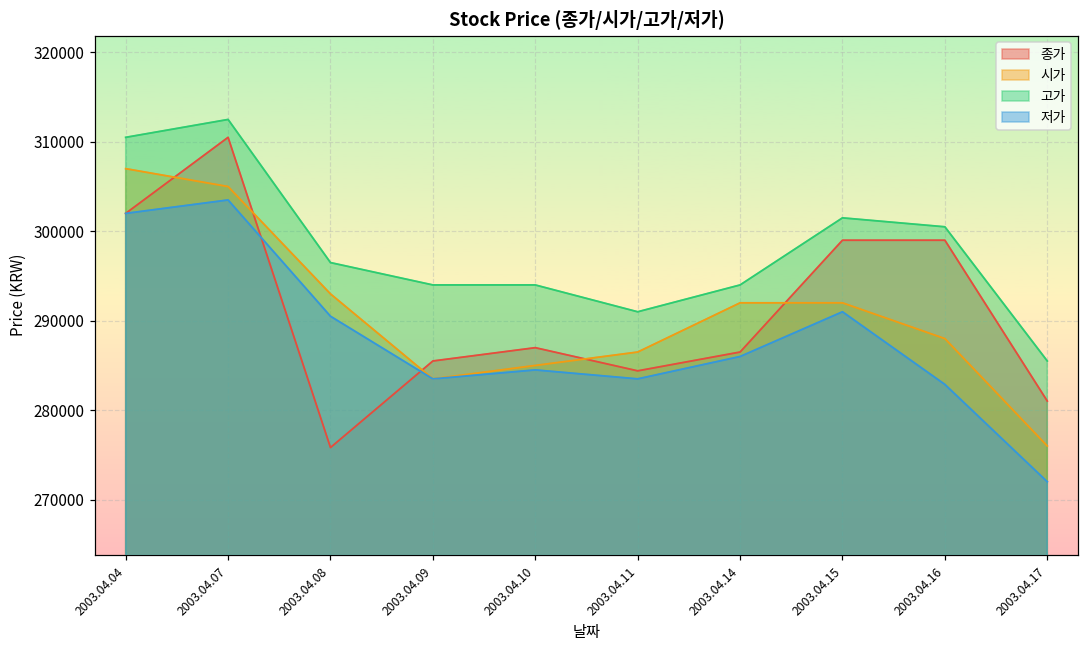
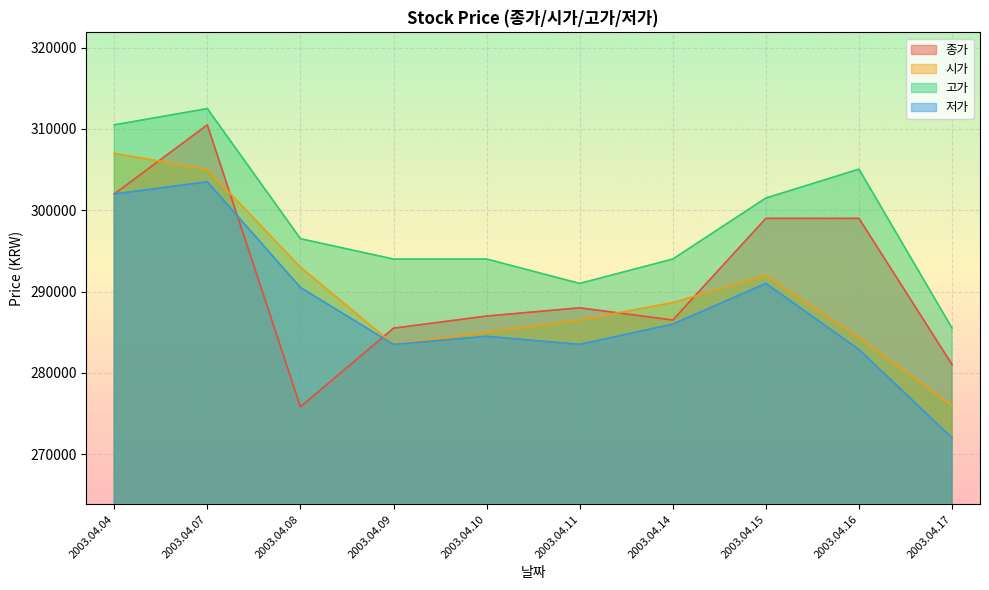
  {
    "종가": {
      "2003.04.07": 311000,
      "2003.04.08": 276000,
      "2003.04.09": 286000,
      "2003.04.10": 287000,
-     "2003.04.11": 284000,
+     "2003.04.11": 288000,
      "2003.04.14": 287000,
      "2003.04.15": 299000,
      "2003.04.16": 299000,
      "2003.04.17": 281000
    },
    "시가": {
      "2003.04.04": 307000,
      "2003.04.07": 305000,
      "2003.04.08": 293000,
      "2003.04.10": 285000,
      "2003.04.11": 287000,
-     "2003.04.14": 292000,
+     "2003.04.14": 289000,
      "2003.04.15": 292000,
-     "2003.04.16": 288000,
+     "2003.04.16": 284000,
      "2003.04.17": 276000
    },
    "고가": {
      "2003.04.04": 311000,
      "2003.04.07": 313000,
      "2003.04.08": 297000,
      "2003.04.09": 294000,
      "2003.04.10": 294000,
      "2003.04.11": 291000,
      "2003.04.14": 294000,
      "2003.04.15": 302000,
-     "2003.04.16": 301000,
+     "2003.04.16": 305000,
      "2003.04.17": 286000
    },
    "저가": {
      "2003.04.07": 304000,
      "2003.04.08": 291000,
      "2003.04.10": 285000,
      "2003.04.11": 284000,
      "2003.04.14": 286000,
      "2003.04.15": 291000,
      "2003.04.16": 283000,
      "2003.04.17": 272000
    }
  }
